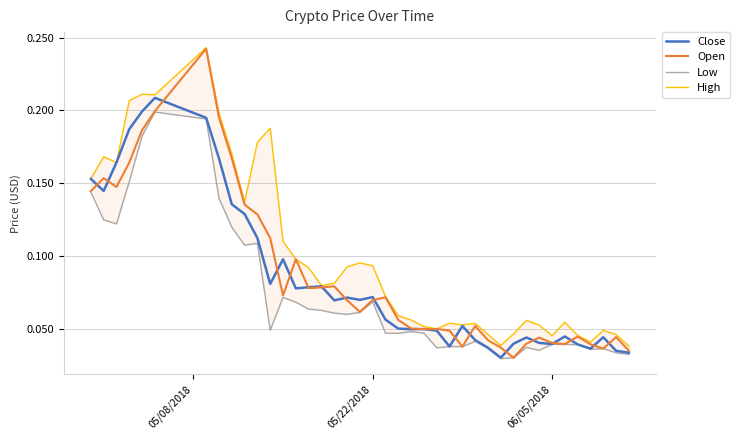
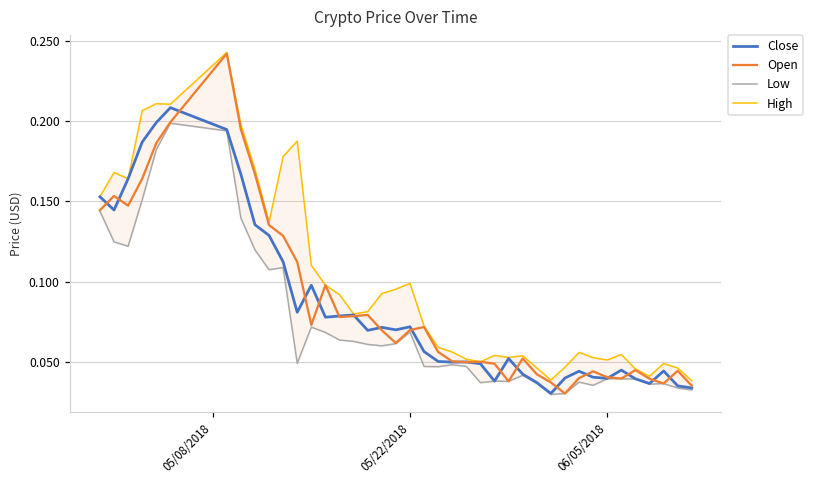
  {
    "Close": {
      "05/22/2018": 0.072
    },
    "High": {
-     "05/22/2018": 0.093,
-     "06/05/2018": 0.045
+     "05/22/2018": 0.099,
+     "06/05/2018": 0.051
    }
  }
